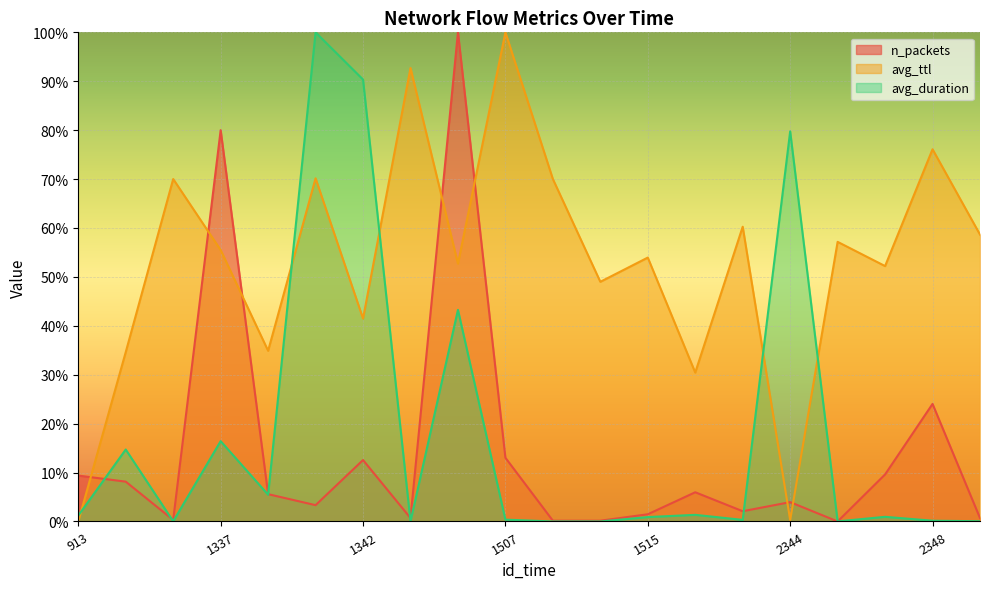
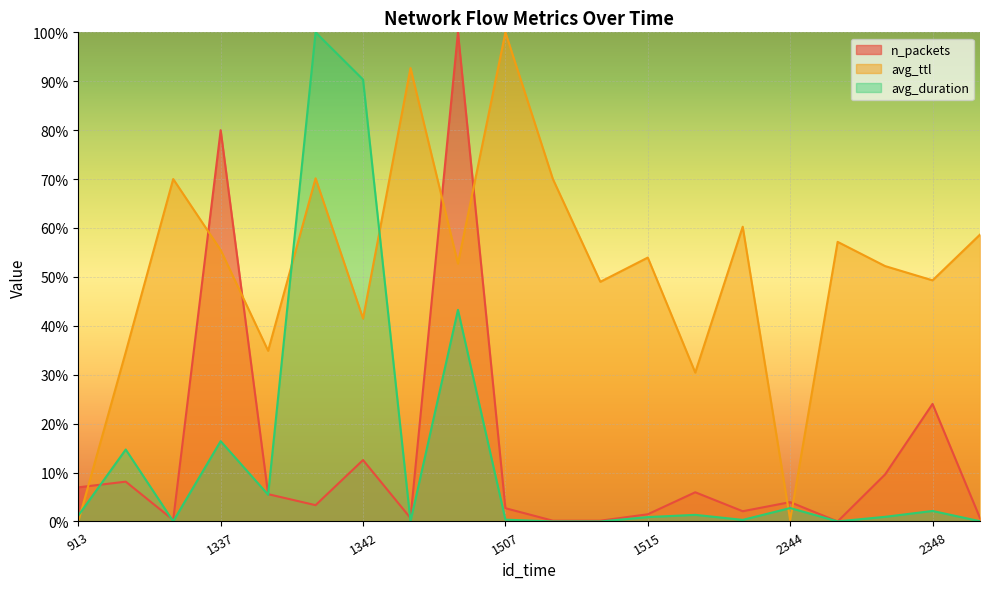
  {
    "n_packets": {
-     "913": "9%",
+     "913": "7%",
      "1337": "80%",
      "1342": "13%",
-     "1507": "13%",
+     "1507": "3%",
      "1515": "1%",
      "2344": "4%",
      "2348": "24%"
    },
    "avg_ttl": {
      "913": "0%",
      "1337": "55%",
      "1342": "41%",
      "1507": "100%",
      "1515": "54%",
      "2344": "0%",
-     "2348": "76%"
+     "2348": "49%"
    },
    "avg_duration": {
      "913": "1%",
      "1337": "16%",
      "1342": "90%",
      "1507": "0%",
      "1515": "1%",
-     "2344": "80%",
-     "2348": "0%"
+     "2344": "3%",
+     "2348": "2%"
    }
  }
